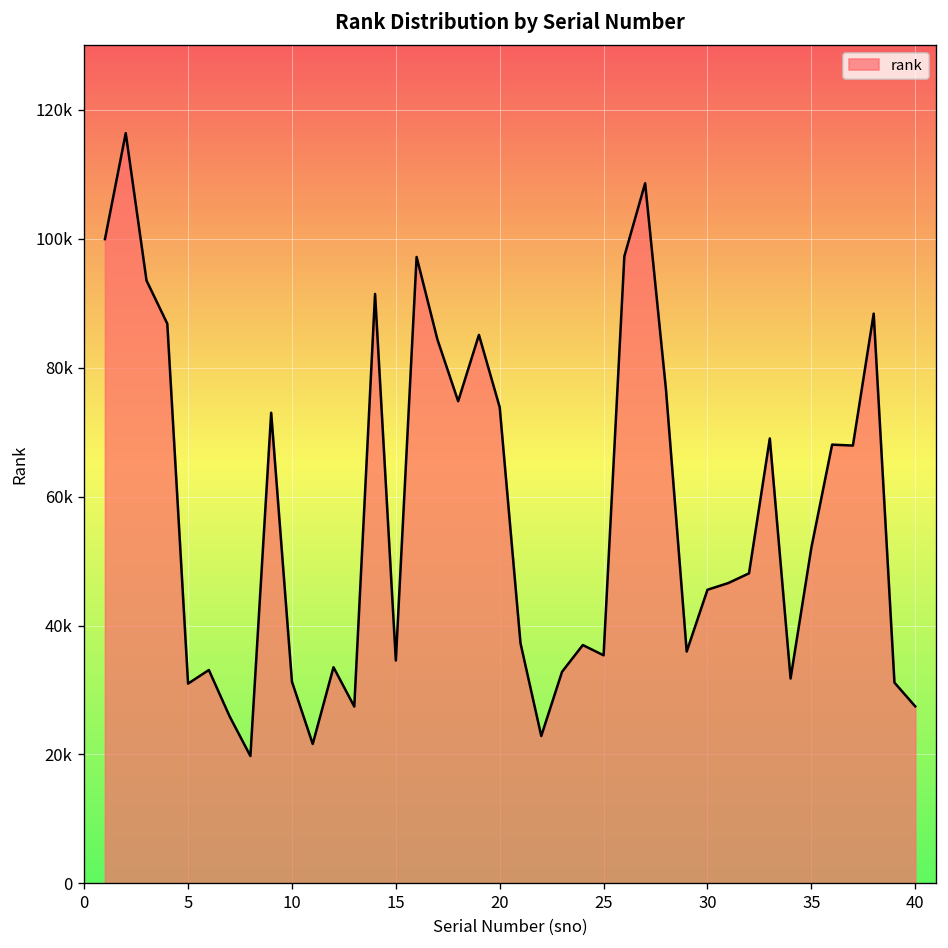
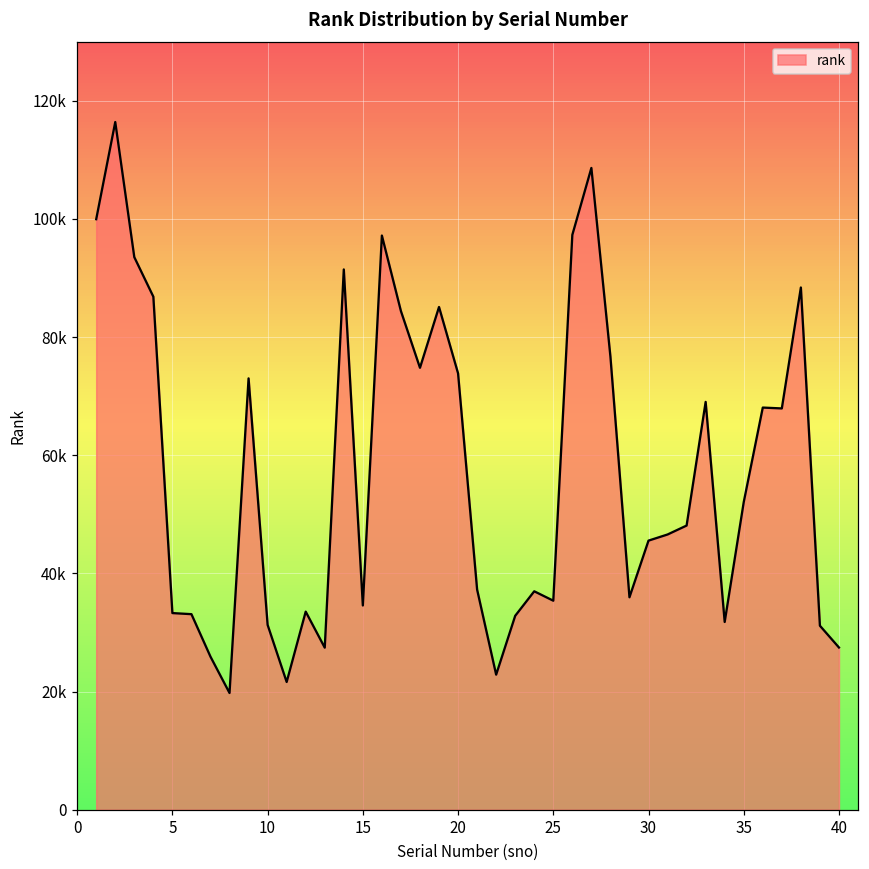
  {
-   "5": 31000,
+   "5": 33000,
    "10": 31000,
    "15": 35000,
    "20": 74000,
    "25": 35000,
    "30": 46000,
    "35": 52000,
    "40": 27000
  }
